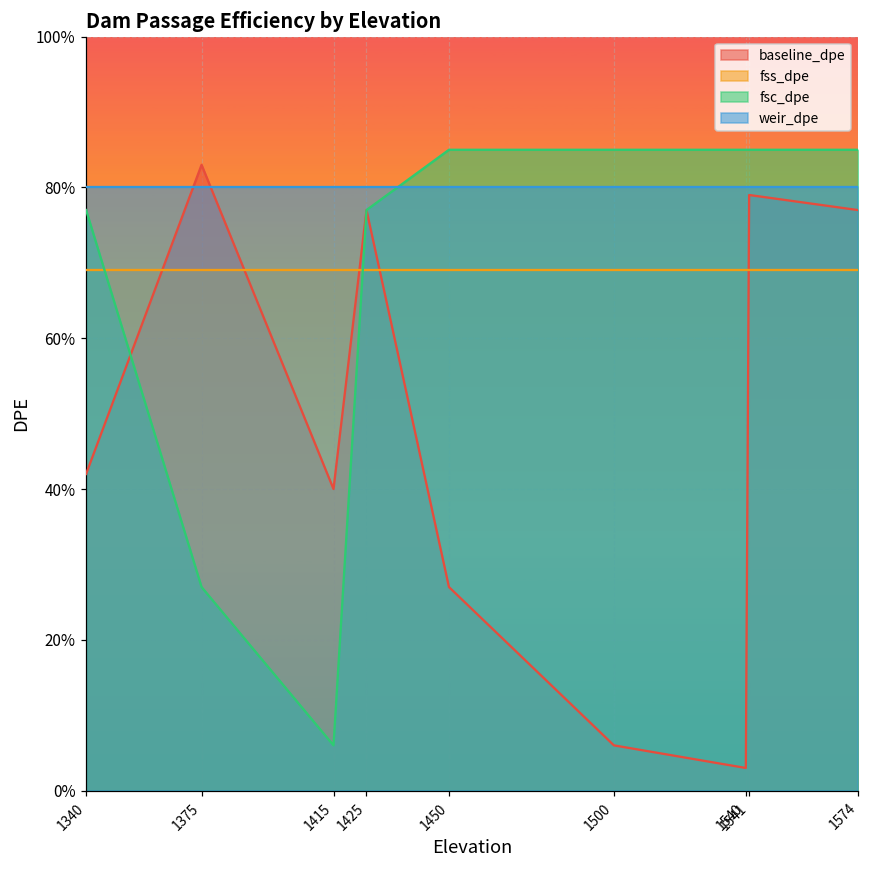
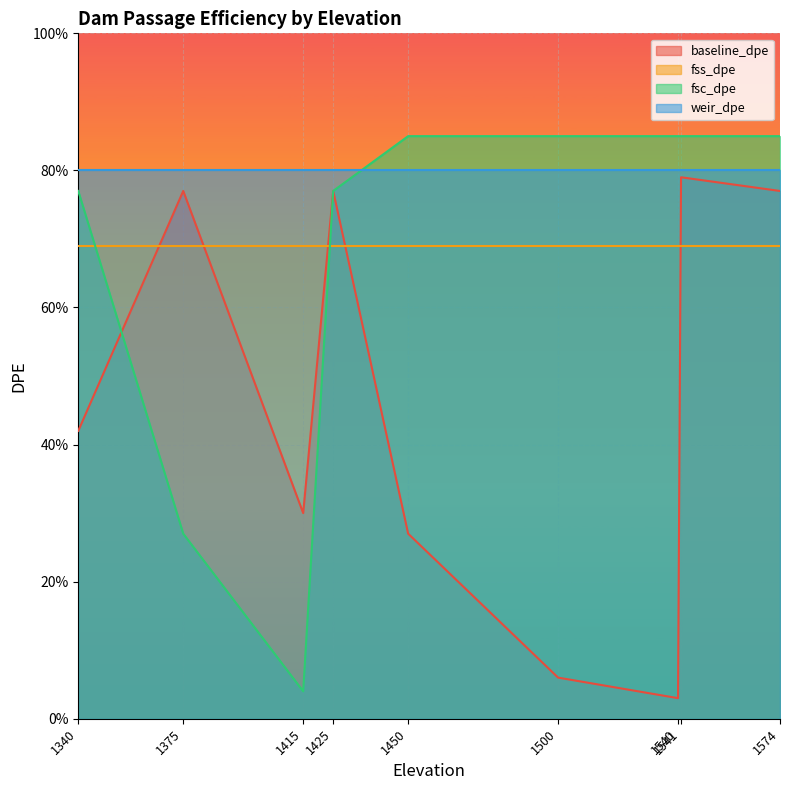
  {
    "baseline_dpe": {
      "1340": "42%",
-     "1375": "83%",
-     "1415": "40%",
+     "1375": "77%",
+     "1415": "30%",
      "1450": "27%",
      "1500": "6%",
      "1540": "3%",
      "1541": "79%",
      "1574": "77%"
    },
    "fss_dpe": {
      "1340": "69%",
      "1375": "69%",
      "1415": "69%",
      "1425": "69%",
      "1450": "69%",
      "1500": "69%",
      "1540": "69%",
      "1541": "69%",
      "1574": "69%"
    },
    "fsc_dpe": {
      "1340": "77%",
      "1375": "27%",
-     "1415": "6%",
+     "1415": "4%",
      "1450": "85%",
      "1500": "85%",
      "1540": "85%",
      "1541": "85%",
      "1574": "85%"
    },
    "weir_dpe": {
      "1340": "80%",
      "1375": "80%",
      "1415": "80%",
      "1425": "80%",
      "1450": "80%",
      "1500": "80%",
      "1540": "80%",
      "1541": "80%",
      "1574": "80%"
    }
  }
